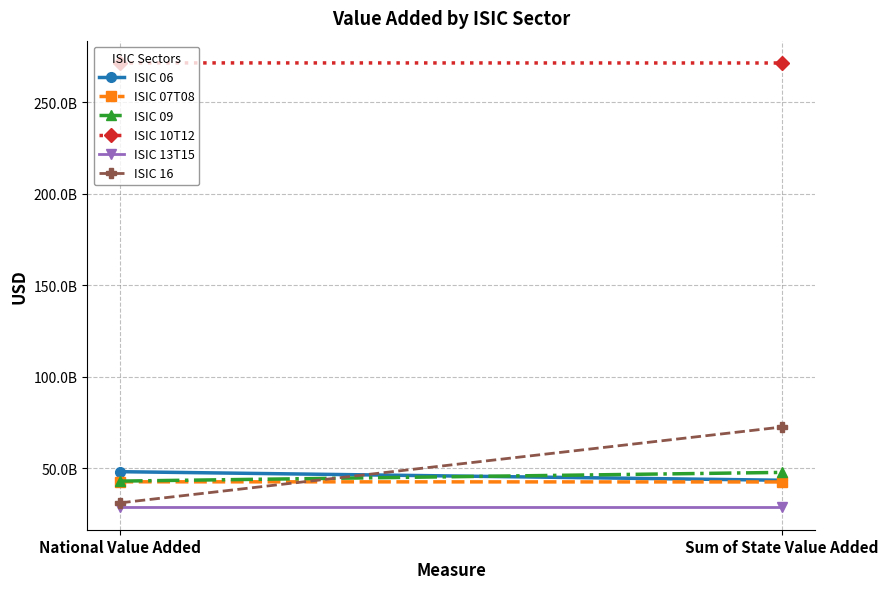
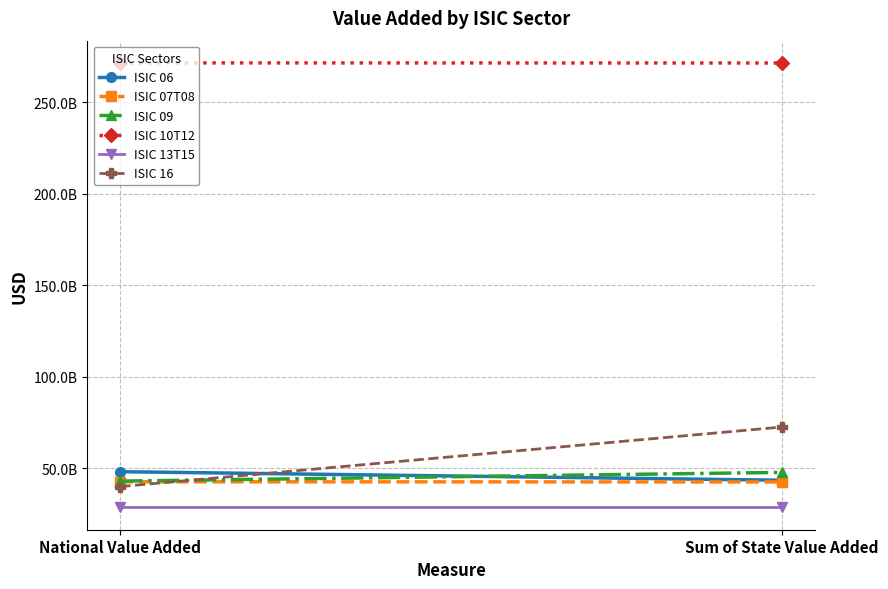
  {
    "ISIC 06": {
      "National Value Added": 48000000000
    },
    "ISIC 09": {
      "Sum of State Value Added": 48000000000
    },
    "ISIC 10T12": {
      "Sum of State Value Added": 272000000000
    },
    "ISIC 13T15": {
      "National Value Added": 28000000000,
      "Sum of State Value Added": 28000000000
    },
    "ISIC 16": {
-     "National Value Added": 31000000000,
+     "National Value Added": 40000000000,
      "Sum of State Value Added": 72000000000
    }
  }
